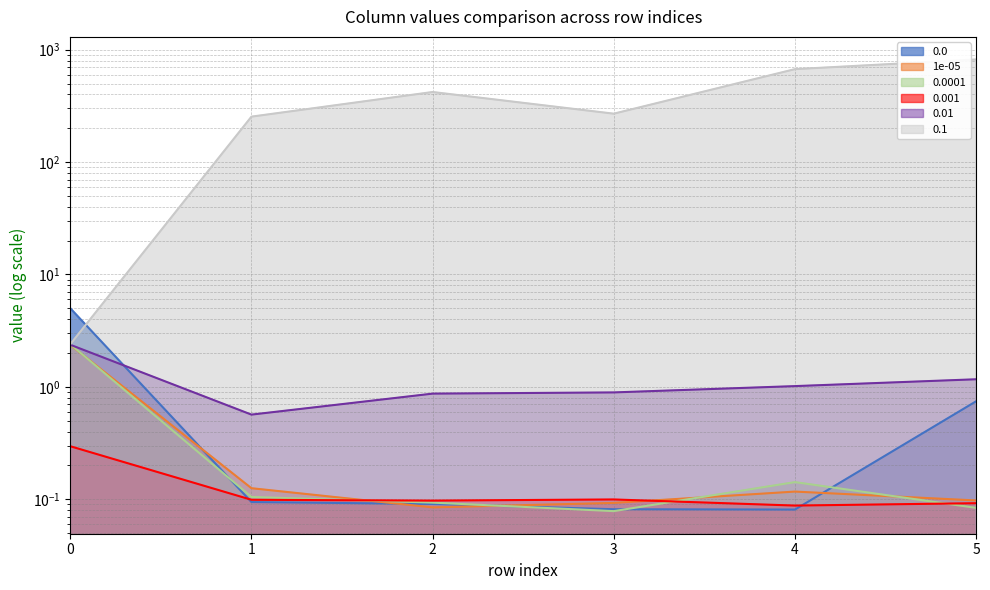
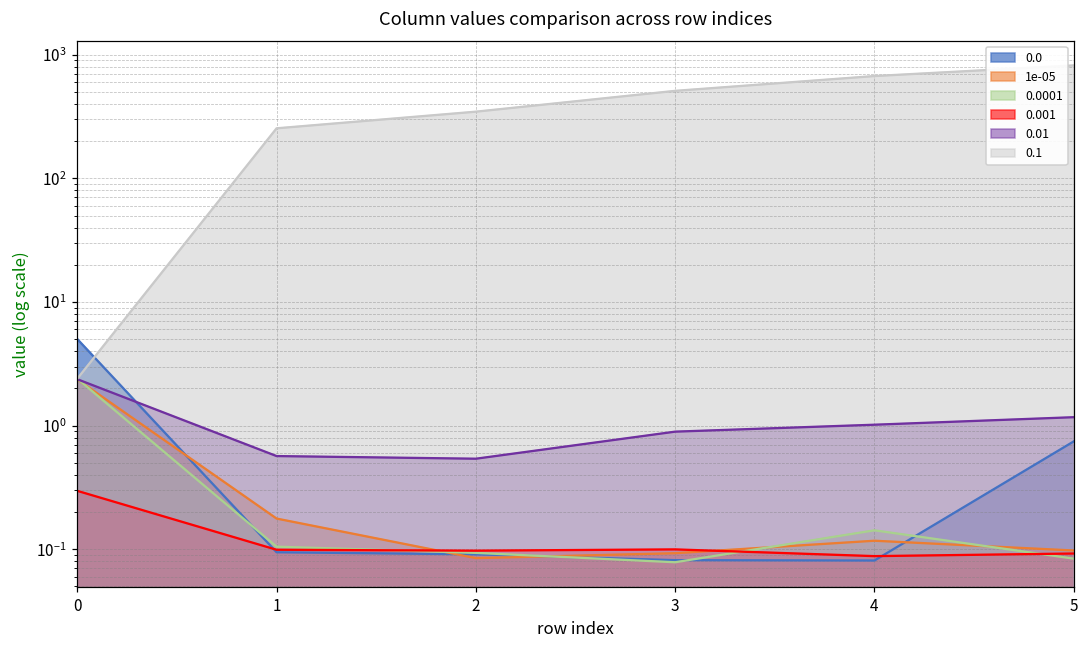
  {
    "0.0": {
      "0": 5,
      "4": 0.08,
      "5": 0.7
    },
    "1e-05": {
-     "1": 0.13,
+     "1": 0.18,
      "2": 0.08,
      "3": 0.09,
      "4": 0.12,
      "5": 0.10
    },
    "0.0001": {
      "1": 0.10,
      "4": 0.14,
      "5": 0.08
    },
    "0.001": {
      "0": 0.30,
      "3": 0.10,
      "4": 0.09,
      "5": 0.09
    },
    "0.01": {
      "1": 0.6,
-     "2": 0.9,
+     "2": 0.5,
      "3": 0.9,
      "4": 1.0,
      "5": 1.2
    },
    "0.1": {
      "1": 250,
-     "2": 420,
-     "3": 270,
+     "2": 350,
+     "3": 500,
      "4": 700,
      "5": 800
    }
  }
